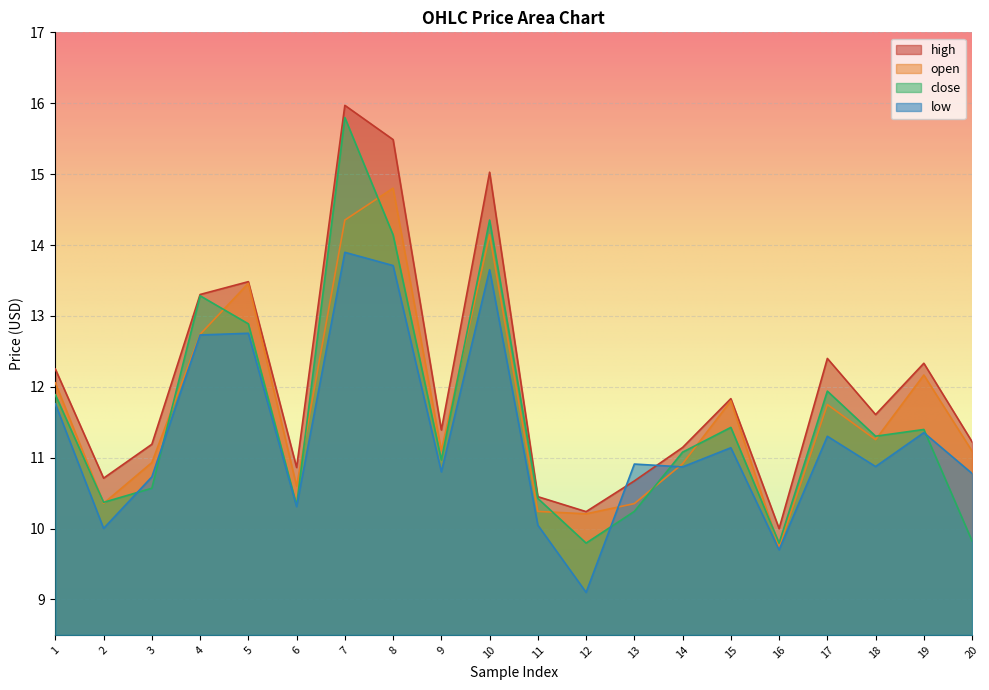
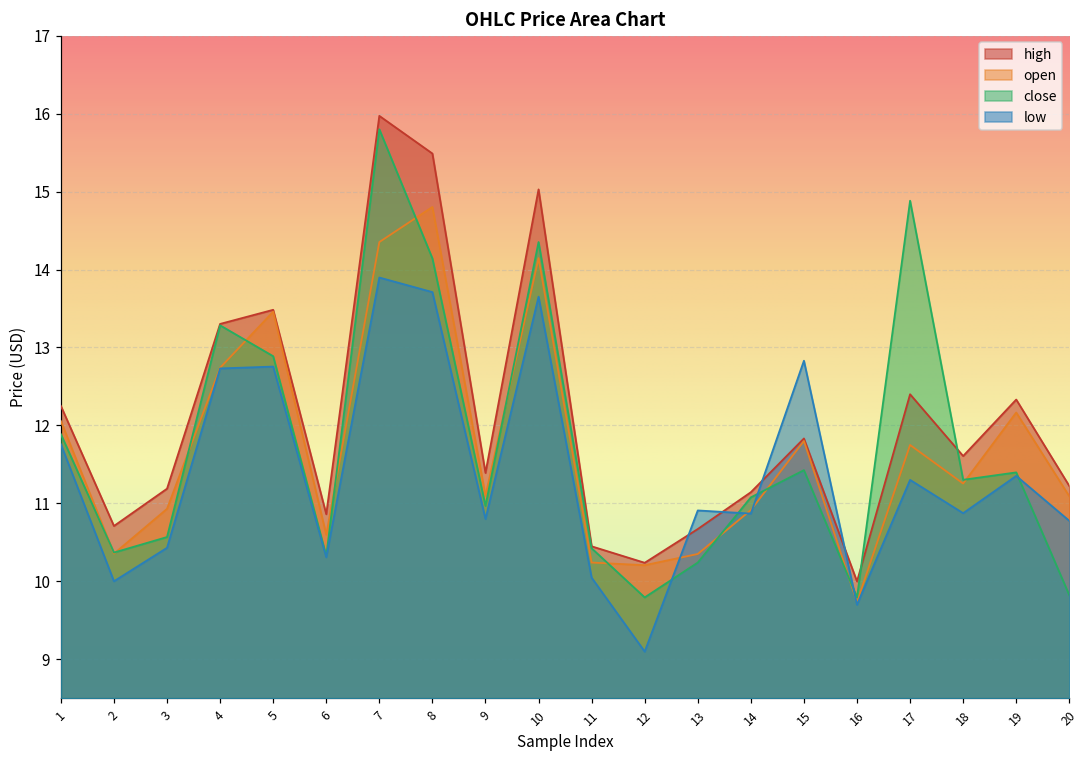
  {
    "close": {
      "1": 11.9,
      "3": 10.6,
      "5": 12.9,
      "7": 15.8,
      "8": 14.1,
      "9": 11.0,
      "10": 14.4,
      "12": 9.8,
      "13": 10.2,
      "14": 11.1,
      "15": 11.4,
      "16": 9.8,
-     "17": 11.9,
+     "17": 14.9,
      "18": 11.3,
      "19": 11.4,
      "20": 9.8
    },
    "low": {
      "1": 11.8,
      "2": 10.0,
-     "3": 10.7,
+     "3": 10.4,
      "5": 12.8,
      "7": 13.9,
      "8": 13.7,
      "9": 10.8,
      "10": 13.7,
      "11": 10.0,
      "12": 9.1,
      "13": 10.9,
      "14": 10.9,
-     "15": 11.1,
+     "15": 12.8,
      "17": 11.3,
      "18": 10.9,
      "19": 11.4,
      "20": 10.8
    }
  }
